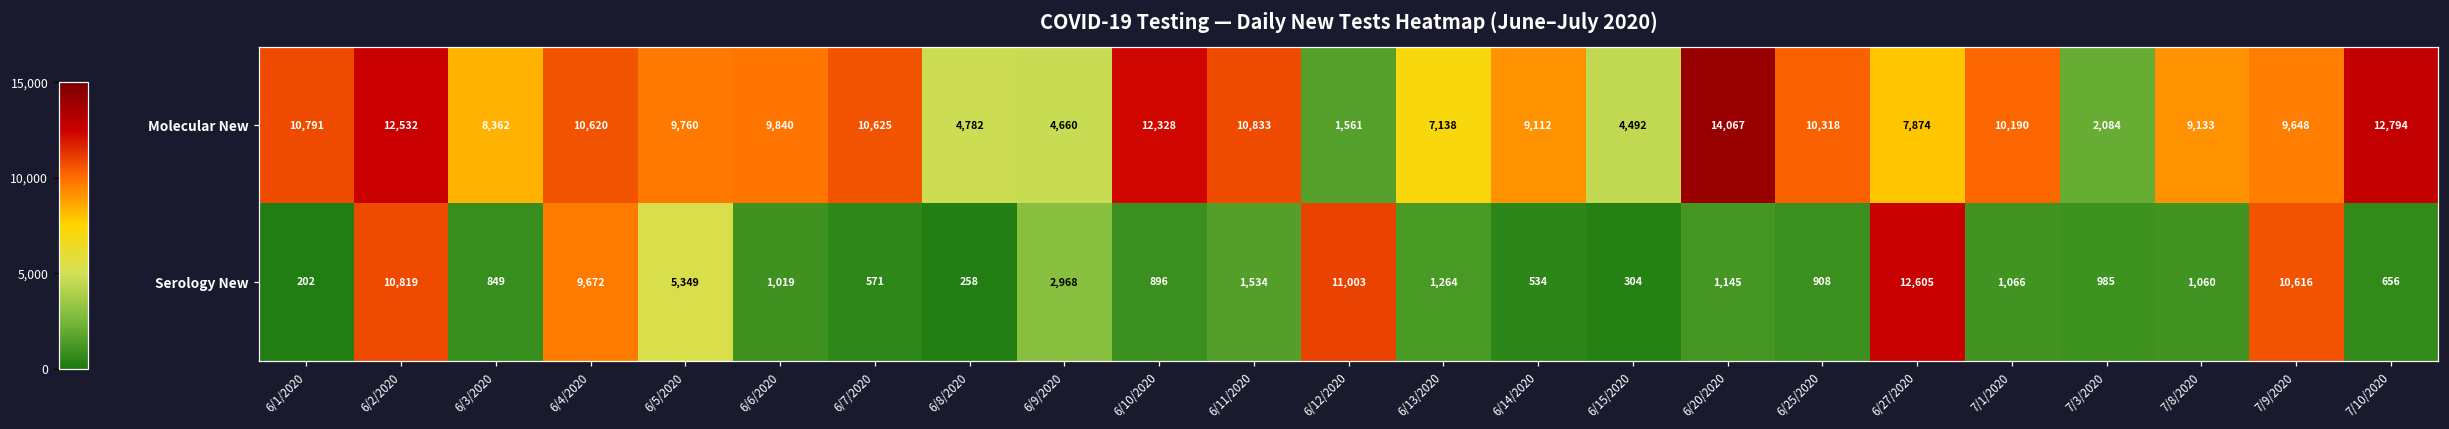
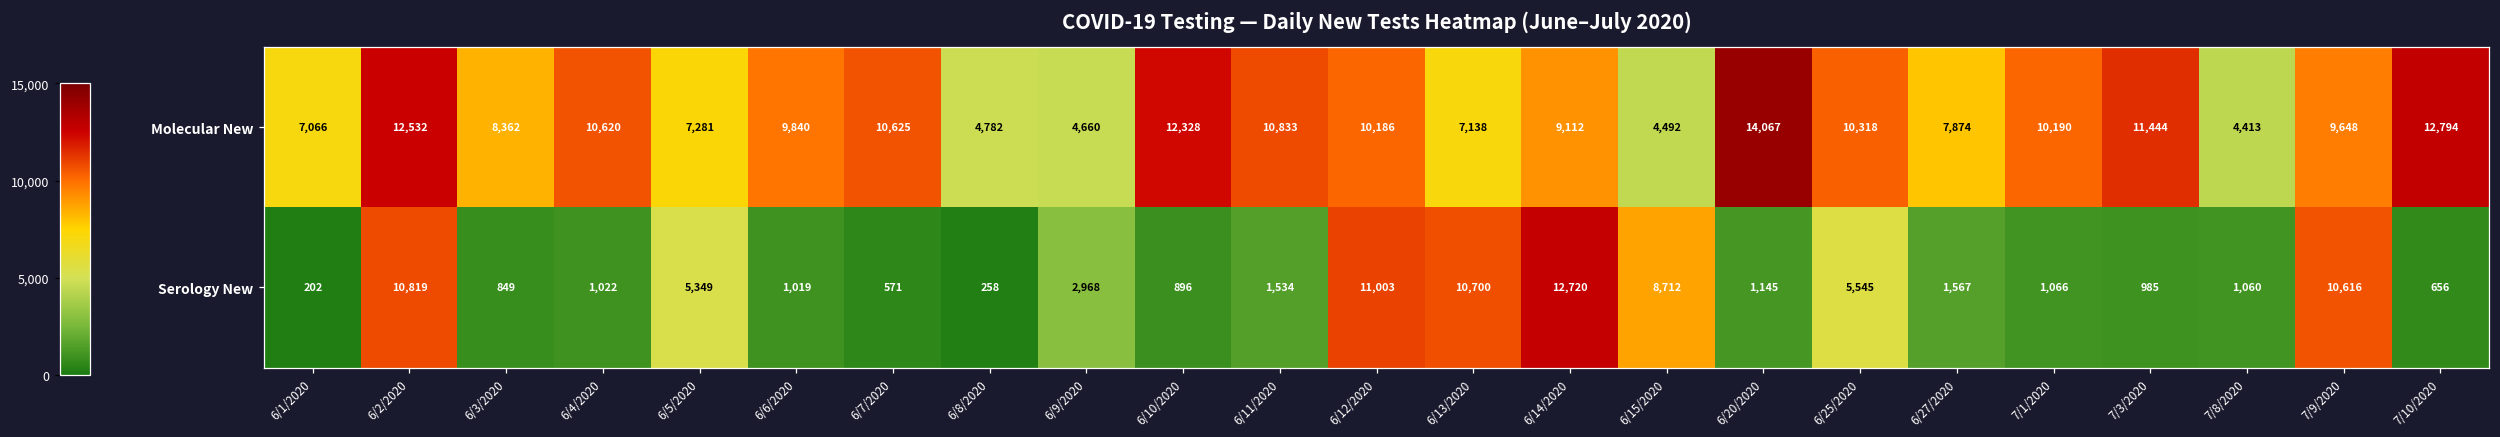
  {
    "Molecular New": {
-     "6/1/2020": "10,791",
+     "6/1/2020": "7,066",
      "6/2/2020": "12,532",
      "6/3/2020": "8,362",
      "6/4/2020": "10,620",
-     "6/5/2020": "9,760",
+     "6/5/2020": "7,281",
      "6/6/2020": "9,840",
      "6/7/2020": "10,625",
      "6/8/2020": "4,782",
      "6/9/2020": "4,660",
      "6/10/2020": "12,328",
      "6/11/2020": "10,833",
-     "6/12/2020": "1,561",
+     "6/12/2020": "10,186",
      "6/13/2020": "7,138",
      "6/14/2020": "9,112",
      "6/15/2020": "4,492",
      "6/20/2020": "14,067",
      "6/25/2020": "10,318",
      "6/27/2020": "7,874",
      "7/1/2020": "10,190",
-     "7/3/2020": "2,084",
-     "7/8/2020": "9,133",
+     "7/3/2020": "11,444",
+     "7/8/2020": "4,413",
      "7/9/2020": "9,648",
      "7/10/2020": "12,794"
    },
    "Serology New": {
      "6/1/2020": "202",
      "6/2/2020": "10,819",
      "6/3/2020": "849",
-     "6/4/2020": "9,672",
+     "6/4/2020": "1,022",
      "6/5/2020": "5,349",
      "6/6/2020": "1,019",
      "6/7/2020": "571",
      "6/8/2020": "258",
      "6/9/2020": "2,968",
      "6/10/2020": "896",
      "6/11/2020": "1,534",
      "6/12/2020": "11,003",
-     "6/13/2020": "1,264",
-     "6/14/2020": "534",
-     "6/15/2020": "304",
+     "6/13/2020": "10,700",
+     "6/14/2020": "12,720",
+     "6/15/2020": "8,712",
      "6/20/2020": "1,145",
-     "6/25/2020": "908",
-     "6/27/2020": "12,605",
+     "6/25/2020": "5,545",
+     "6/27/2020": "1,567",
      "7/1/2020": "1,066",
      "7/3/2020": "985",
      "7/8/2020": "1,060",
      "7/9/2020": "10,616",
      "7/10/2020": "656"
    }
  }
